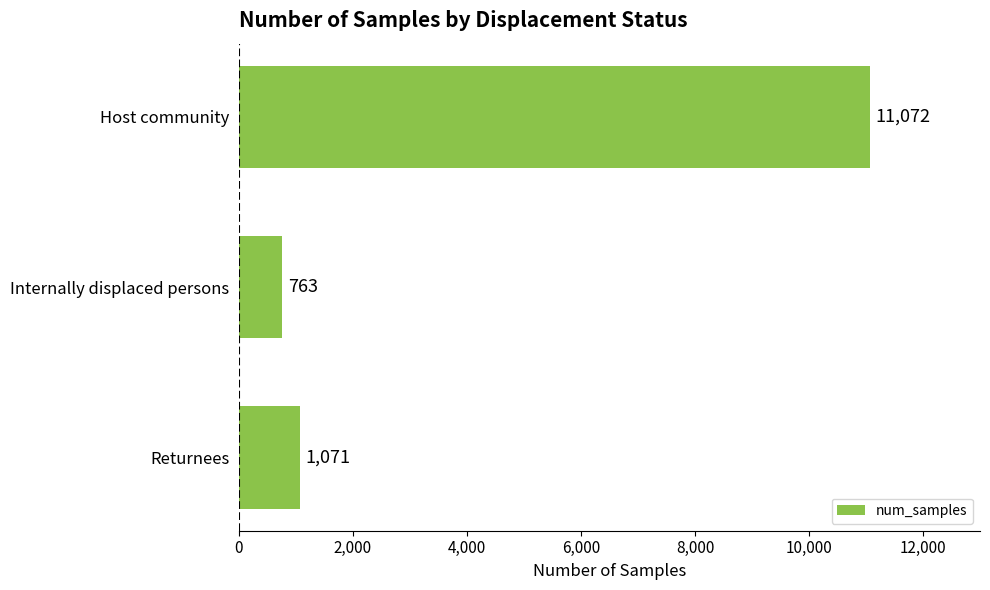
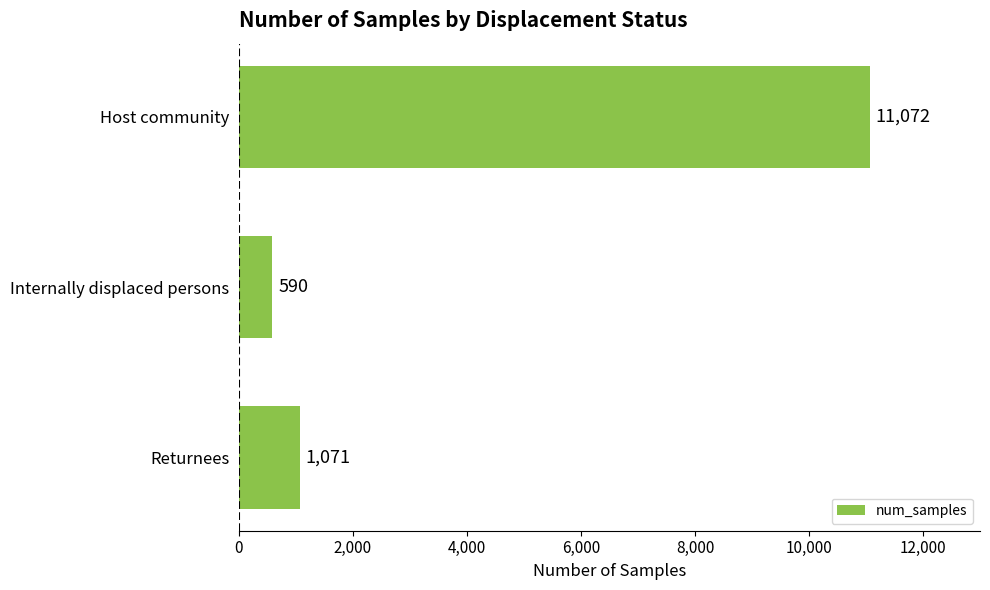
  {
    "Host community": "11,072",
-   "Internally displaced persons": "763",
+   "Internally displaced persons": "590",
    "Returnees": "1,071"
  }
